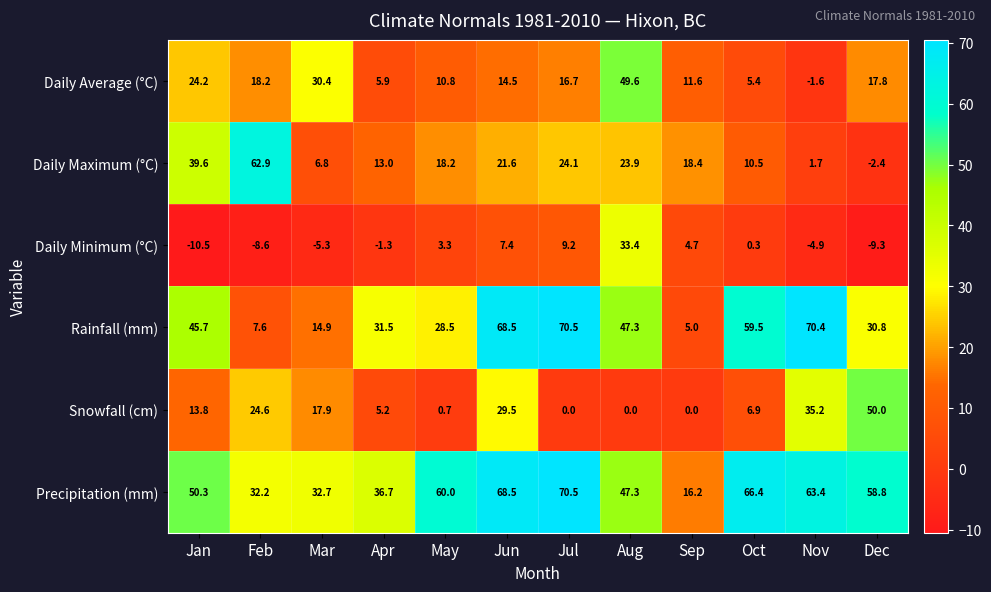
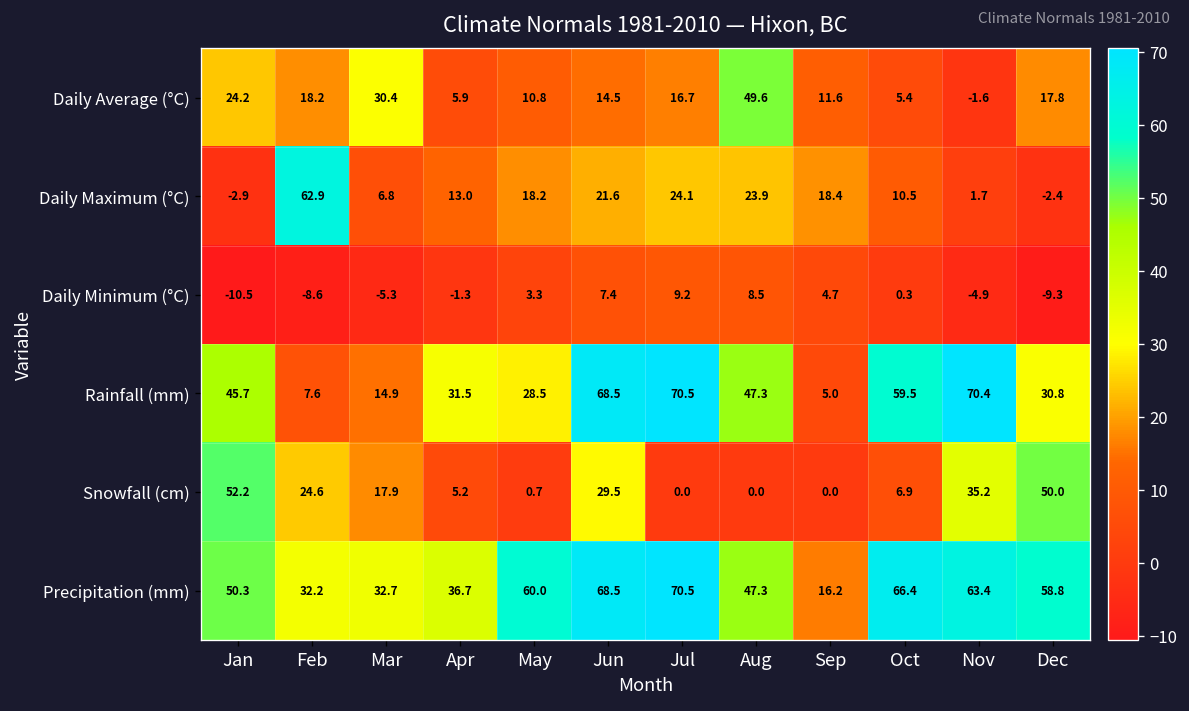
  {
    "Daily Average (°C)": {
      "Jan": 24.2,
      "Feb": 18.2,
      "Mar": 30.4,
      "Apr": 5.9,
      "May": 10.8,
      "Jun": 14.5,
      "Jul": 16.7,
      "Aug": 49.6,
      "Sep": 11.6,
      "Oct": 5.4,
      "Nov": -1.6,
      "Dec": 17.8
    },
    "Daily Maximum (°C)": {
-     "Jan": 39.6,
+     "Jan": -2.9,
      "Feb": 62.9,
      "Mar": 6.8,
      "Apr": 13.0,
      "May": 18.2,
      "Jun": 21.6,
      "Jul": 24.1,
      "Aug": 23.9,
      "Sep": 18.4,
      "Oct": 10.5,
      "Nov": 1.7,
      "Dec": -2.4
    },
    "Daily Minimum (°C)": {
      "Jan": -10.5,
      "Feb": -8.6,
      "Mar": -5.3,
      "Apr": -1.3,
      "May": 3.3,
      "Jun": 7.4,
      "Jul": 9.2,
-     "Aug": 33.4,
+     "Aug": 8.5,
      "Sep": 4.7,
      "Oct": 0.3,
      "Nov": -4.9,
      "Dec": -9.3
    },
    "Rainfall (mm)": {
      "Jan": 45.7,
      "Feb": 7.6,
      "Mar": 14.9,
      "Apr": 31.5,
      "May": 28.5,
      "Jun": 68.5,
      "Jul": 70.5,
      "Aug": 47.3,
      "Sep": 5.0,
      "Oct": 59.5,
      "Nov": 70.4,
      "Dec": 30.8
    },
    "Snowfall (cm)": {
-     "Jan": 13.8,
+     "Jan": 52.2,
      "Feb": 24.6,
      "Mar": 17.9,
      "Apr": 5.2,
      "May": 0.7,
      "Jun": 29.5,
      "Jul": 0.0,
      "Aug": 0.0,
      "Sep": 0.0,
      "Oct": 6.9,
      "Nov": 35.2,
      "Dec": 50.0
    },
    "Precipitation (mm)": {
      "Jan": 50.3,
      "Feb": 32.2,
      "Mar": 32.7,
      "Apr": 36.7,
      "May": 60.0,
      "Jun": 68.5,
      "Jul": 70.5,
      "Aug": 47.3,
      "Sep": 16.2,
      "Oct": 66.4,
      "Nov": 63.4,
      "Dec": 58.8
    }
  }
